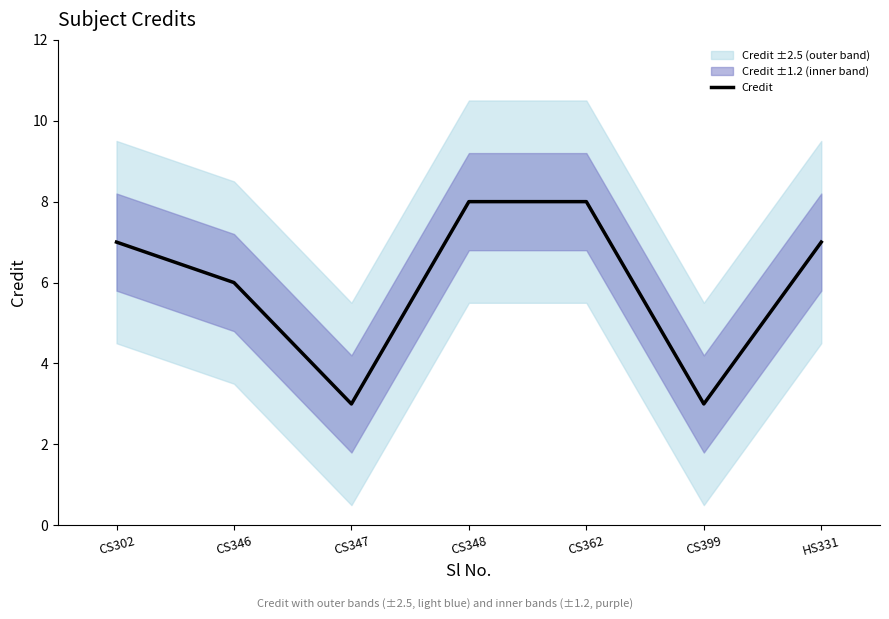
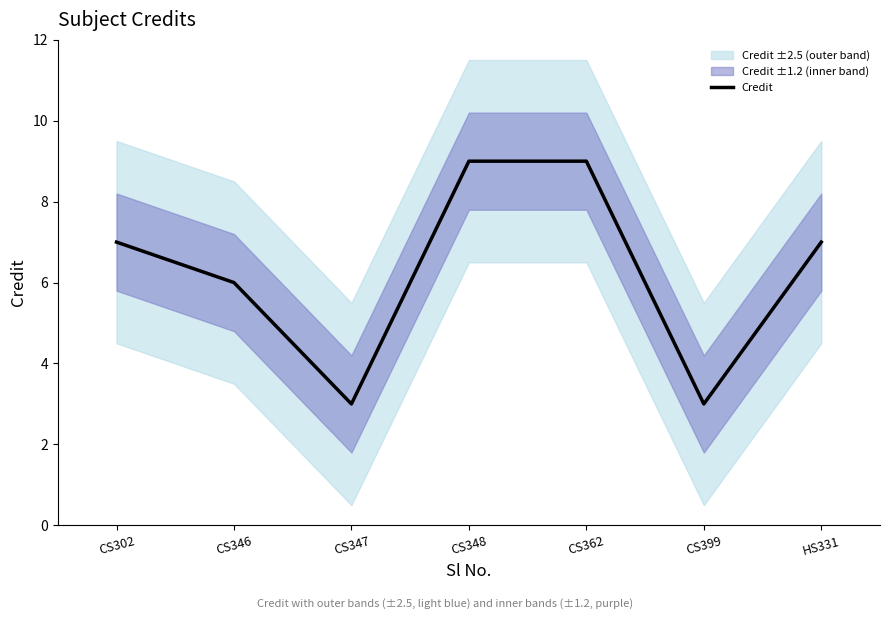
  {
    "Credit": {
      "CS302": 7,
      "CS346": 6,
      "CS347": 3,
-     "CS348": 8,
-     "CS362": 8,
+     "CS348": 9,
+     "CS362": 9,
      "CS399": 3,
      "HS331": 7
    }
  }
